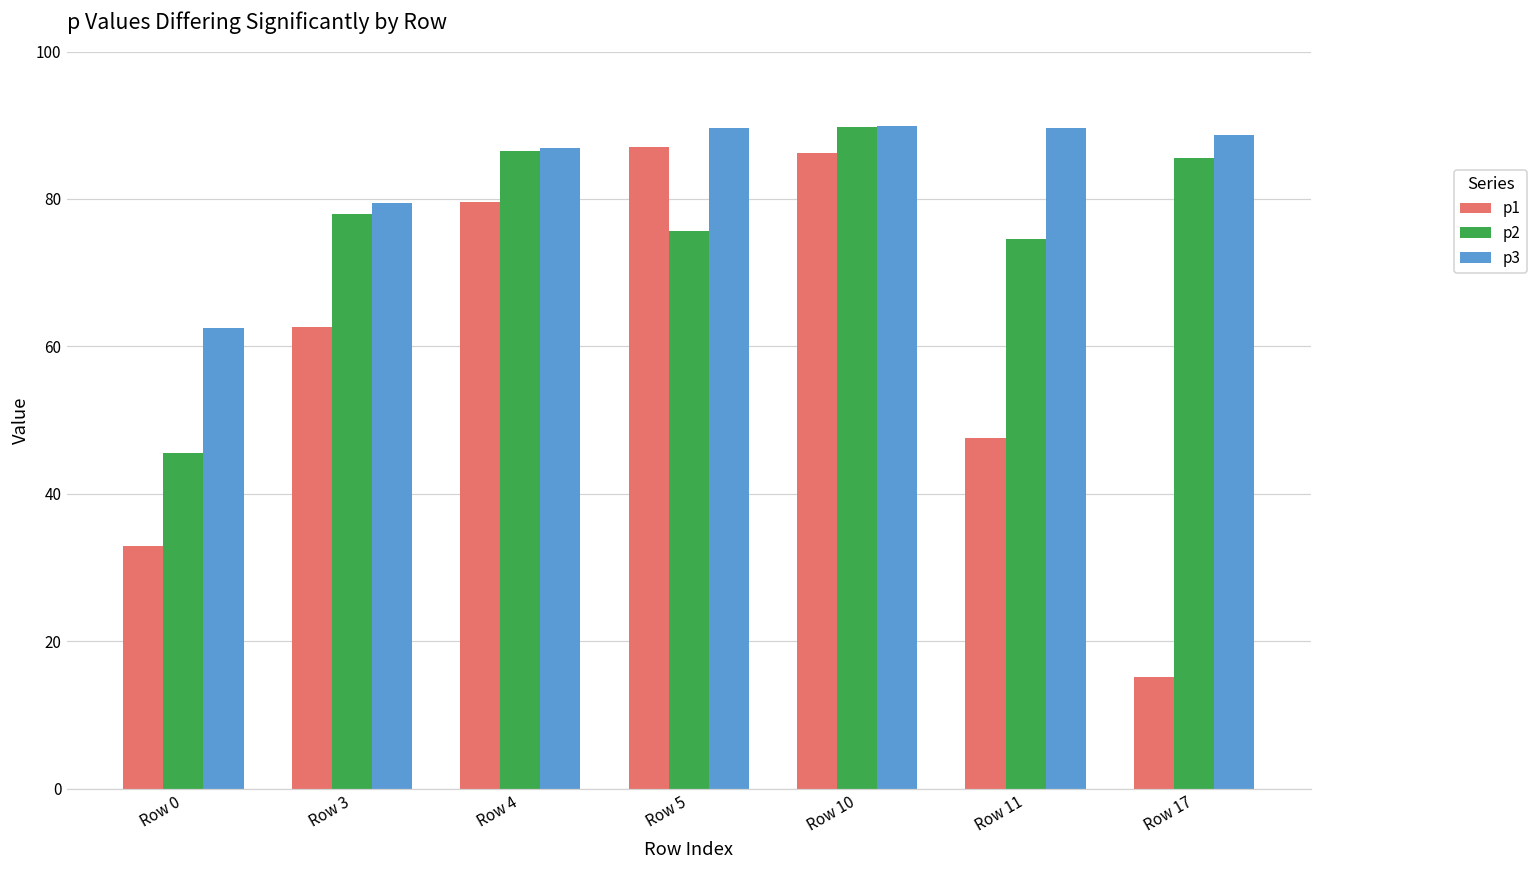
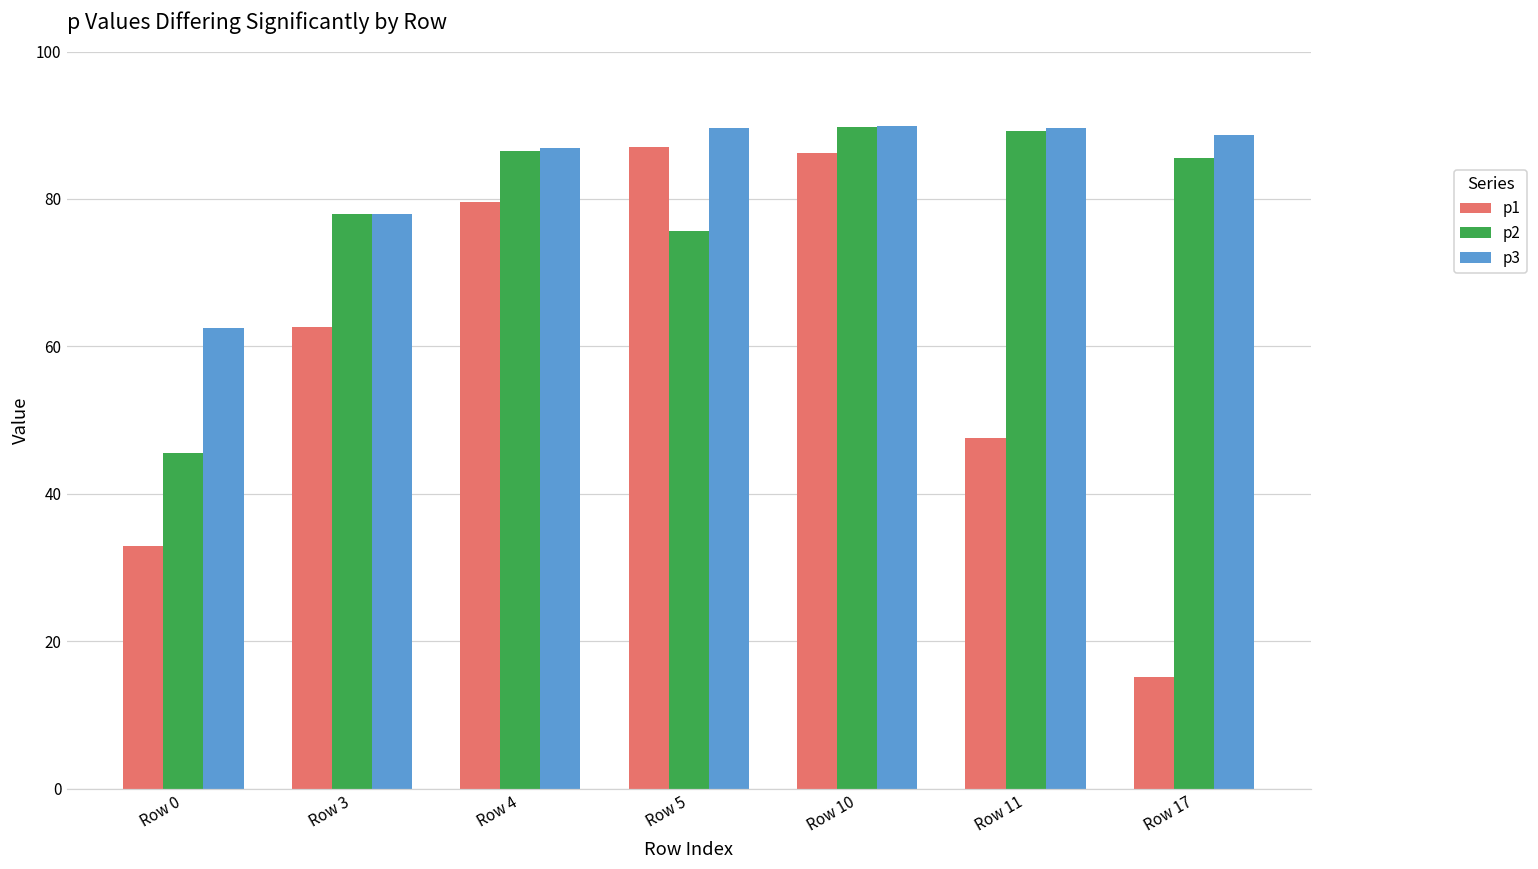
  {
    "p1": {
      "Row 0": 33,
      "Row 3": 63,
      "Row 4": 80,
      "Row 5": 87,
      "Row 10": 86,
      "Row 11": 48,
      "Row 17": 15
    },
    "p2": {
      "Row 0": 46,
      "Row 3": 78,
      "Row 4": 87,
      "Row 5": 76,
      "Row 10": 90,
-     "Row 11": 75,
+     "Row 11": 89,
      "Row 17": 86
    },
    "p3": {
      "Row 0": 63,
-     "Row 3": 79,
+     "Row 3": 78,
      "Row 4": 87,
      "Row 5": 90,
      "Row 10": 90,
      "Row 11": 90,
      "Row 17": 89
    }
  }
